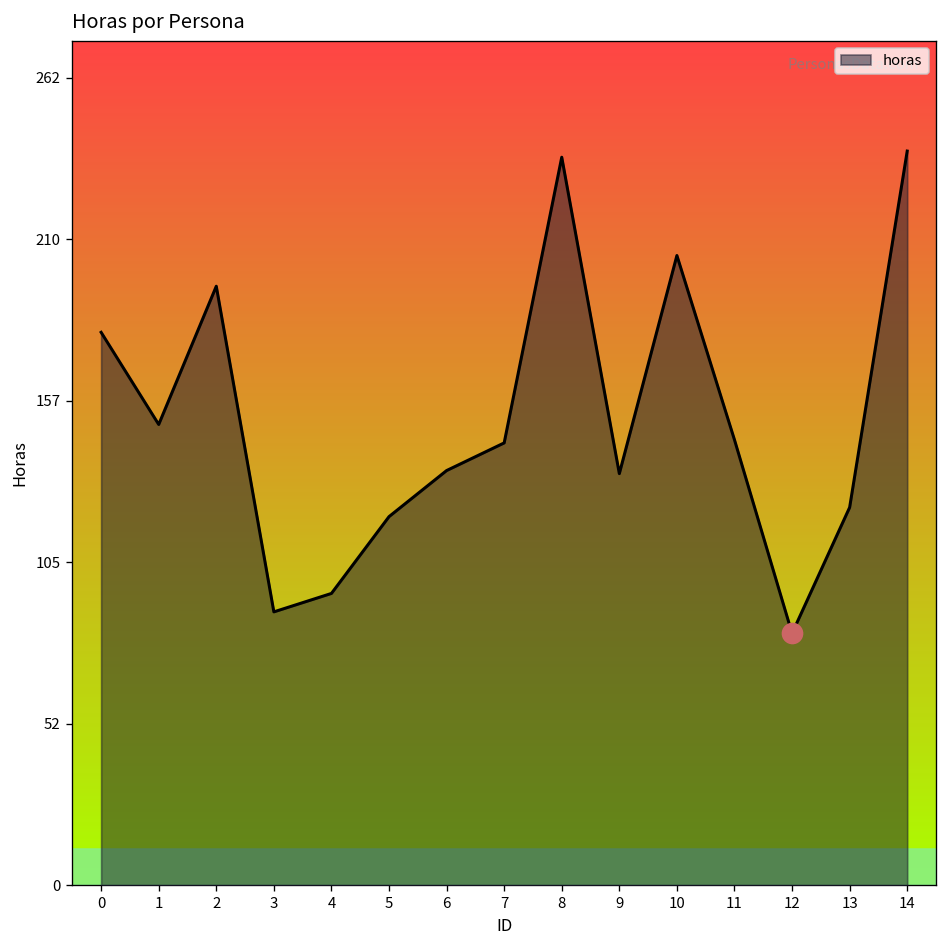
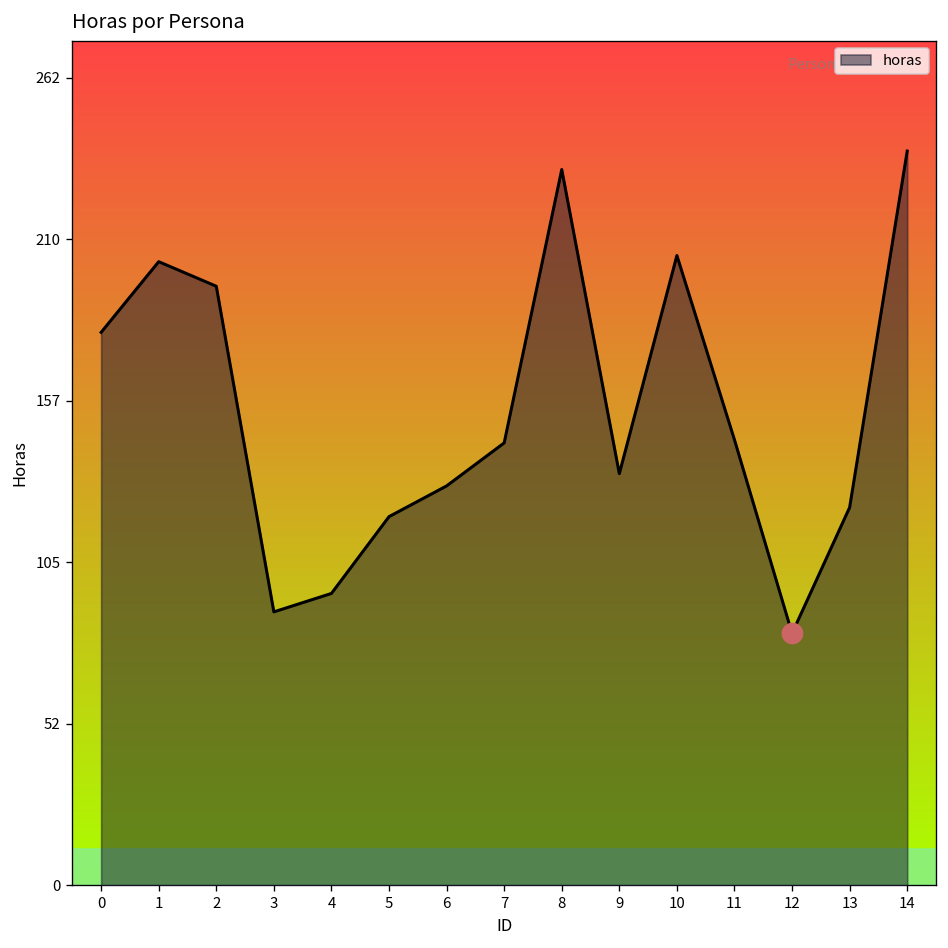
  {
    "horas": {
      "0": 180,
-     "1": 150,
+     "1": 203,
      "2": 195,
      "3": 89,
      "4": 95,
      "5": 120,
-     "6": 135,
+     "6": 130,
      "7": 144,
-     "8": 237,
+     "8": 233,
      "9": 134,
      "10": 205,
      "11": 145,
      "13": 123,
      "14": 239
    }
  }
